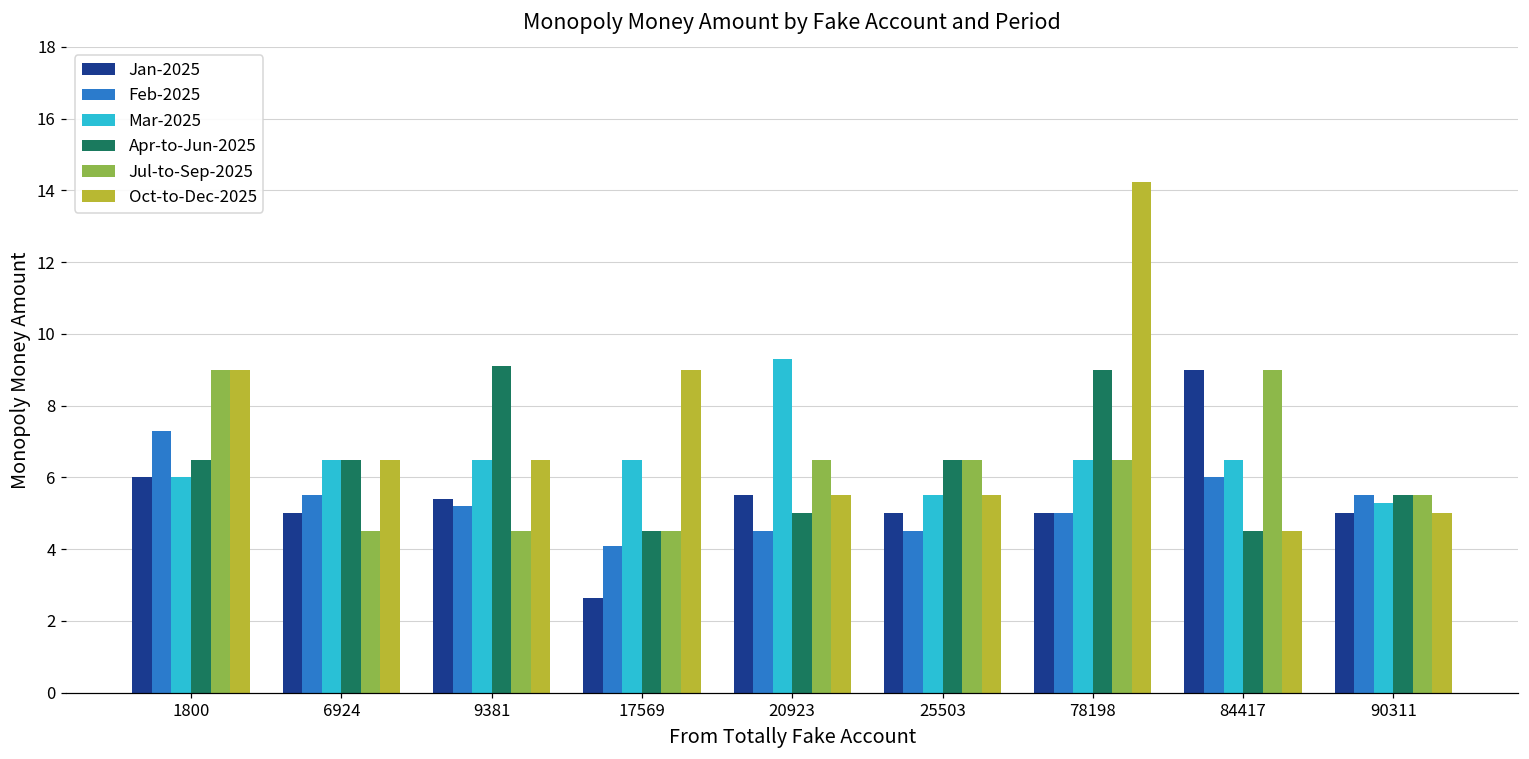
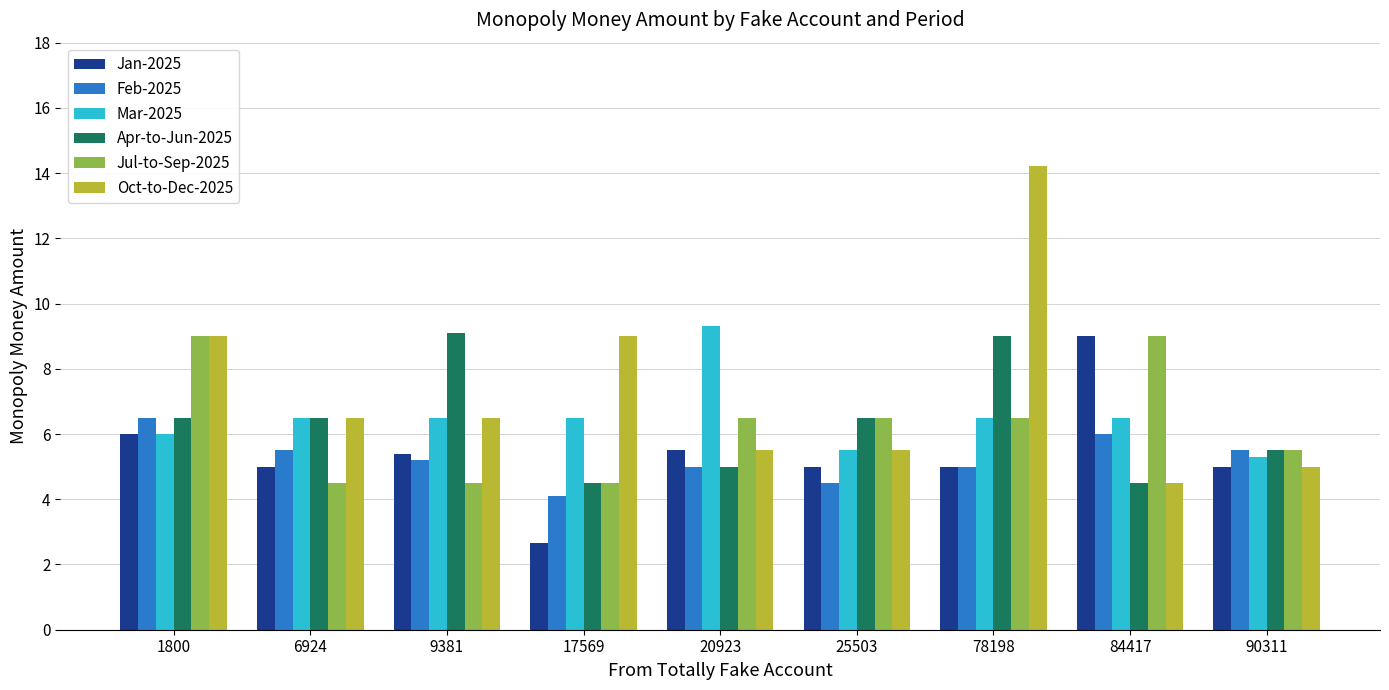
  {
    "Jan-2025": {
      "1800": 6.0,
      "6924": 5.0,
      "9381": 5.4,
      "17569": 2.7,
      "20923": 5.5,
      "25503": 5.0,
      "78198": 5.0,
      "84417": 9.0,
      "90311": 5.0
    },
    "Feb-2025": {
-     "1800": 7.3,
+     "1800": 6.5,
      "6924": 5.5,
      "9381": 5.2,
      "17569": 4.1,
-     "20923": 4.5,
+     "20923": 5.0,
      "25503": 4.5,
      "78198": 5.0,
      "84417": 6.0,
      "90311": 5.5
    },
    "Mar-2025": {
      "1800": 6.0,
      "6924": 6.5,
      "9381": 6.5,
      "17569": 6.5,
      "20923": 9.3,
      "25503": 5.5,
      "78198": 6.5,
      "84417": 6.5,
      "90311": 5.3
    },
    "Apr-to-Jun-2025": {
      "1800": 6.5,
      "6924": 6.5,
      "9381": 9.1,
      "17569": 4.5,
      "20923": 5.0,
      "25503": 6.5,
      "78198": 9.0,
      "84417": 4.5,
      "90311": 5.5
    }
  }
